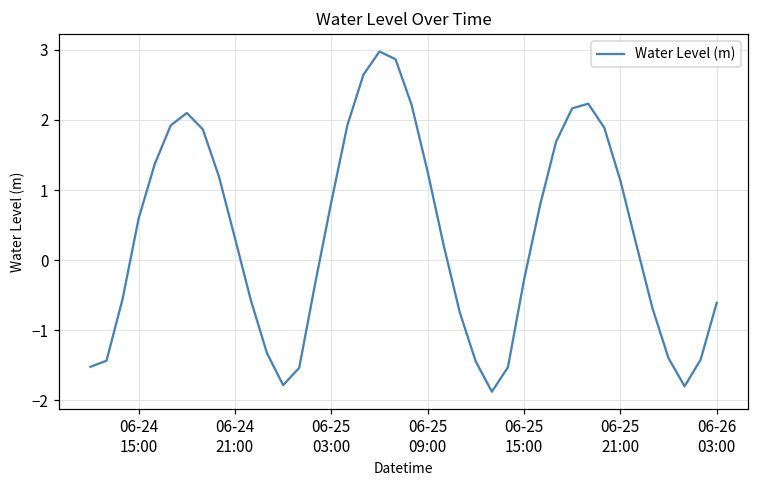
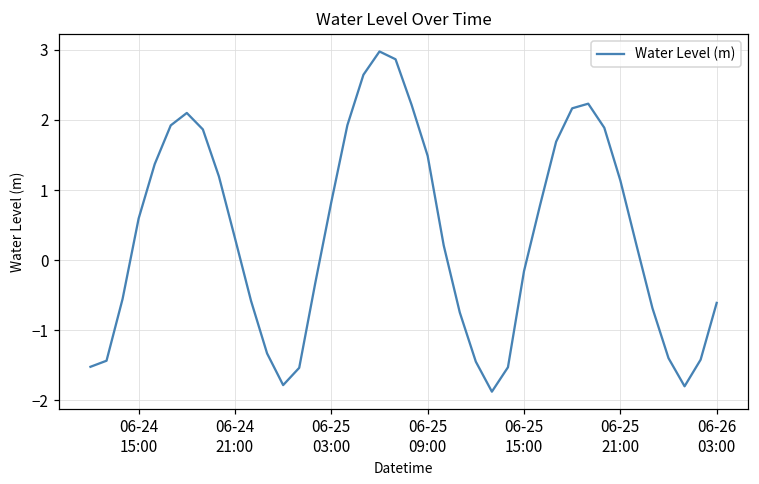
  {
    "06-24 15:00": 0.6,
    "06-24 21:00": 0.3,
    "06-25 03:00": 0.8,
-   "06-25 09:00": 1.3,
-   "06-25 15:00": -0.3,
+   "06-25 09:00": 1.5,
+   "06-25 15:00": -0.2,
    "06-25 21:00": 1.1,
    "06-26 03:00": -0.6
  }
